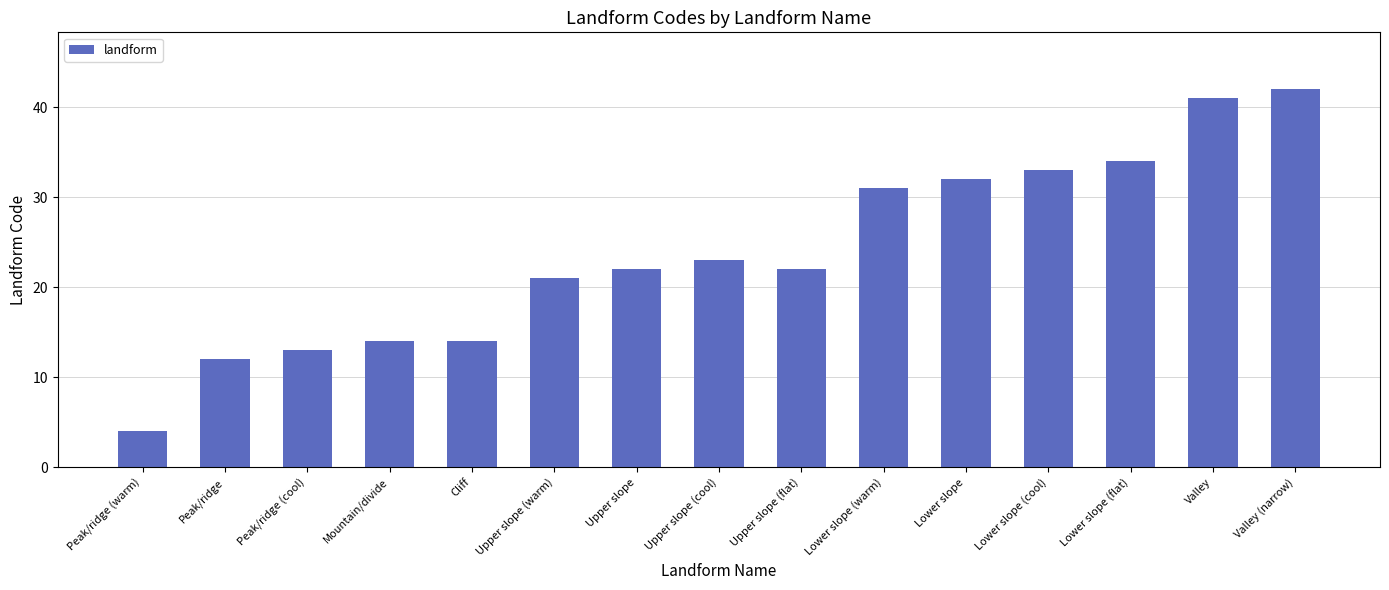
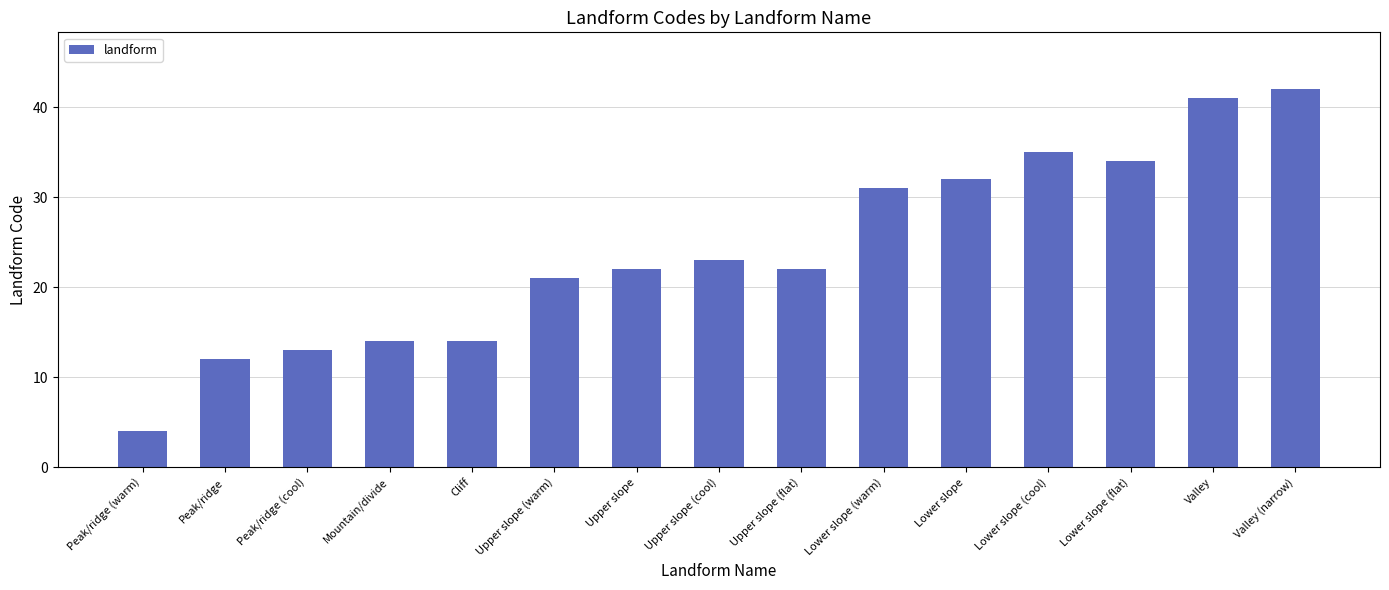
  {
    "Peak/ridge (warm)": 4,
    "Peak/ridge": 12,
    "Peak/ridge (cool)": 13,
    "Mountain/divide": 14,
    "Cliff": 14,
    "Upper slope (warm)": 21,
    "Upper slope": 22,
    "Upper slope (cool)": 23,
    "Upper slope (flat)": 22,
    "Lower slope (warm)": 31,
    "Lower slope": 32,
-   "Lower slope (cool)": 33,
+   "Lower slope (cool)": 35,
    "Lower slope (flat)": 34,
    "Valley": 41,
    "Valley (narrow)": 42
  }
